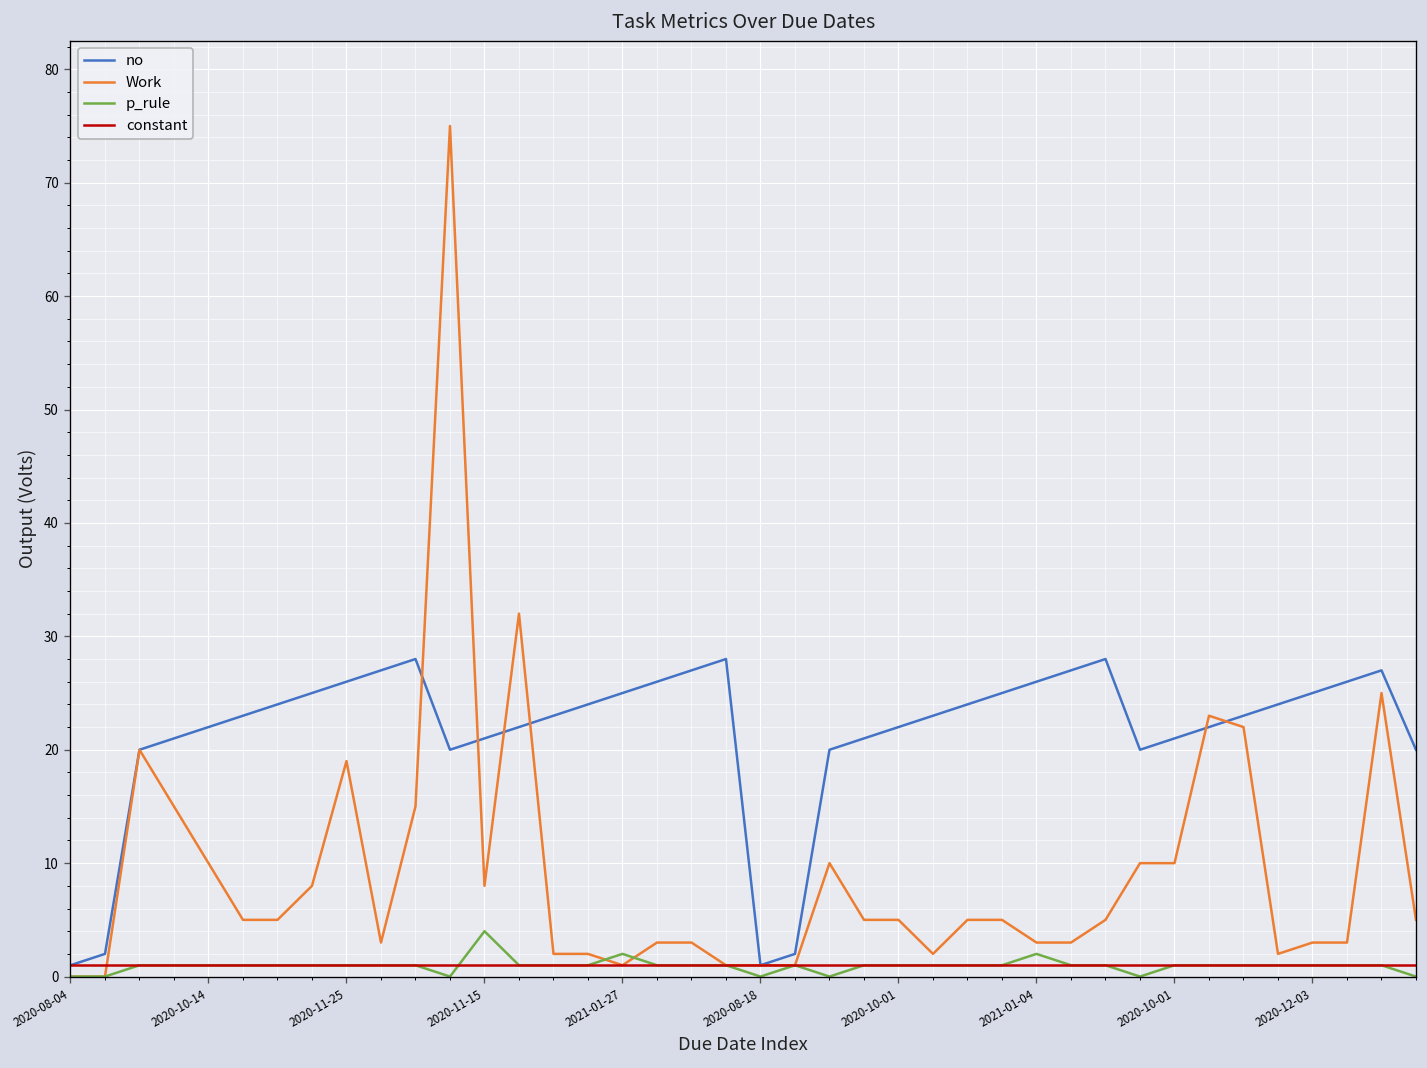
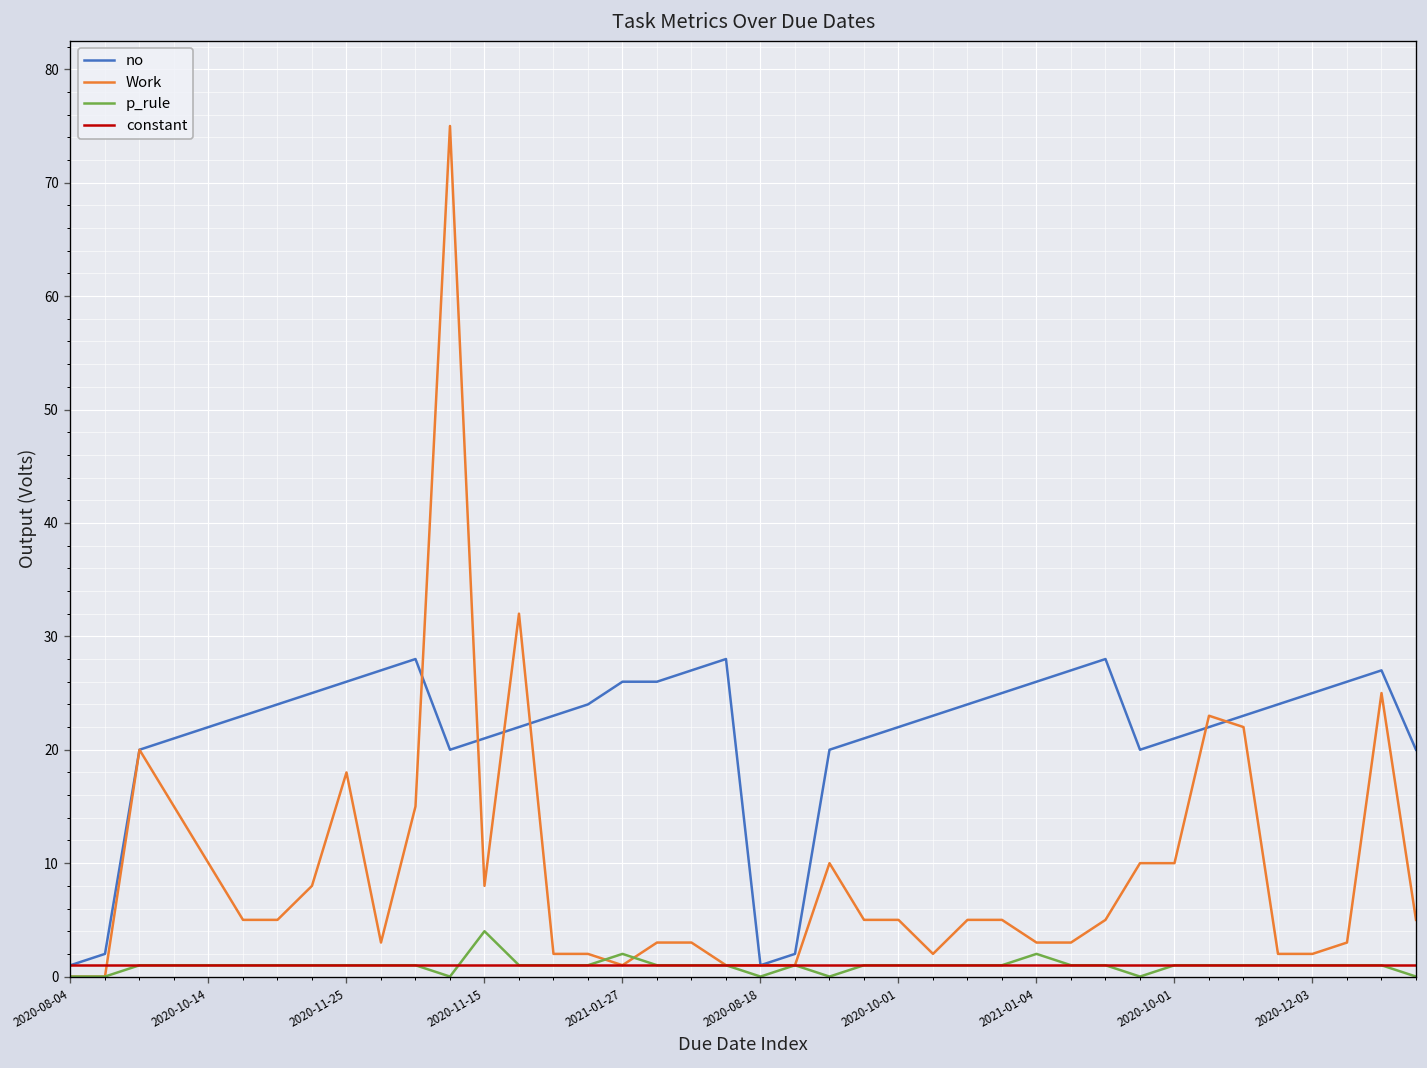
  {
    "no": {
      "2020-11-25": 26,
      "2020-11-15": 21,
-     "2021-01-27": 25,
+     "2021-01-27": 26,
      "2021-01-04": 26,
      "2020-12-03": 25
    },
    "Work": {
-     "2020-11-25": 19,
+     "2020-11-25": 18,
      "2020-11-15": 8,
      "2021-01-04": 3,
-     "2020-12-03": 3
+     "2020-12-03": 2
    },
    "p_rule": {
      "2020-11-15": 4,
      "2021-01-27": 2,
      "2020-08-18": 0,
      "2021-01-04": 2
    },
    "constant": {
      "2020-11-15": 1,
      "2021-01-04": 1
    }
  }
